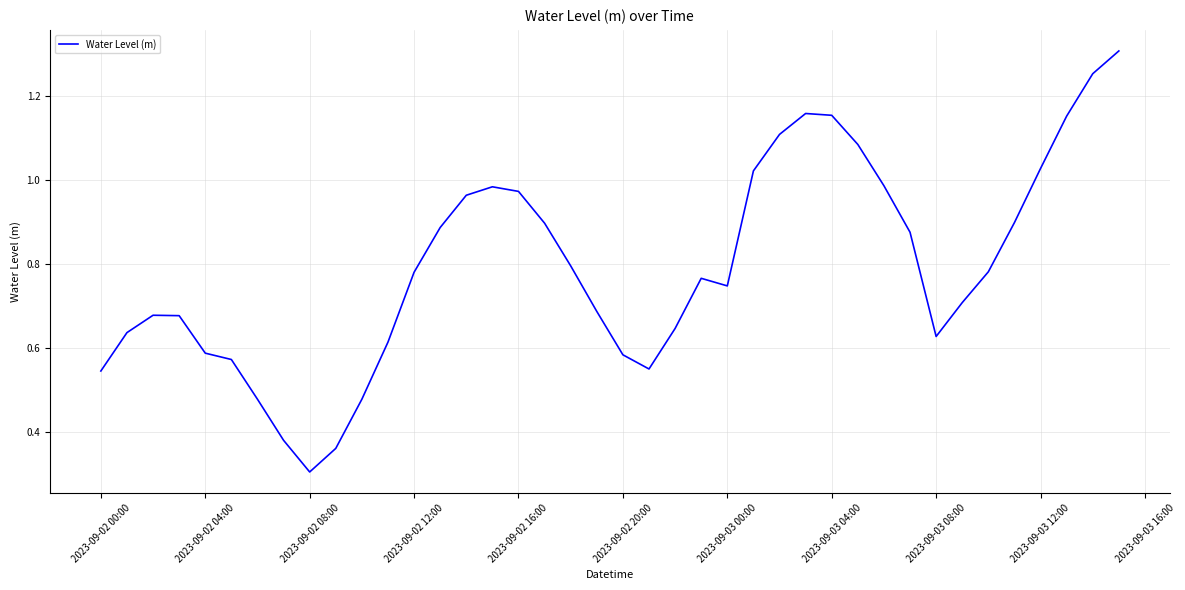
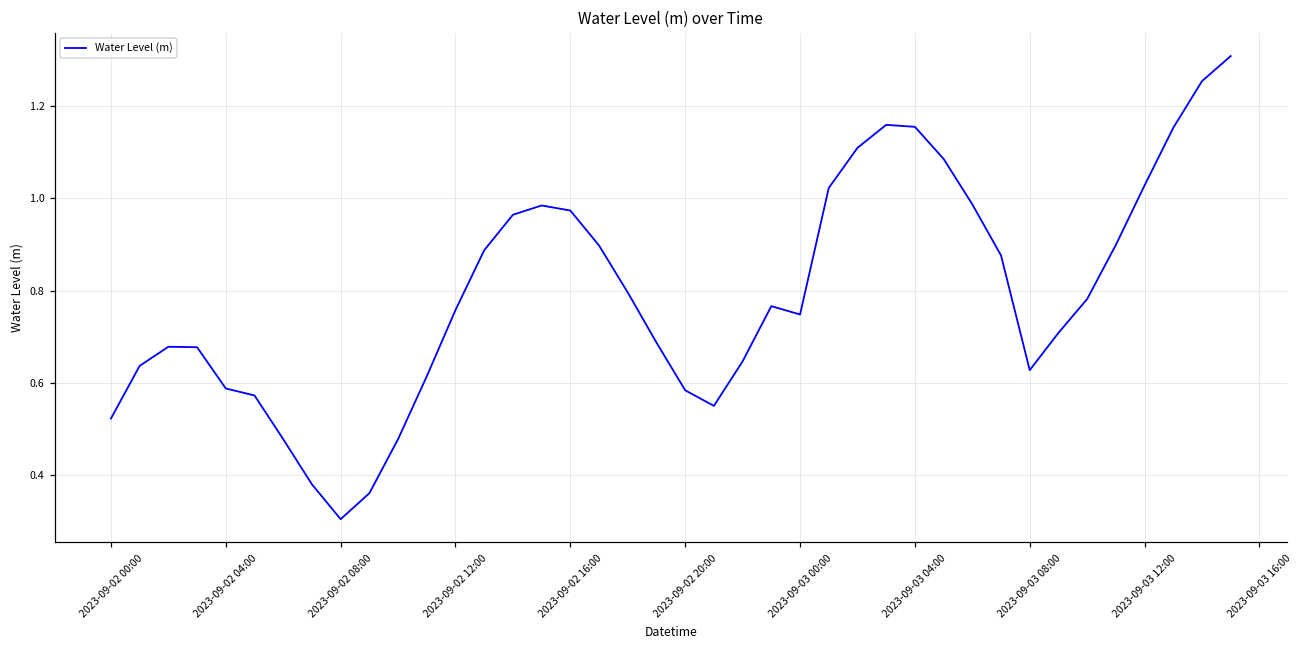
  {
-   "2023-09-02 00:00": 0.55,
+   "2023-09-02 00:00": 0.52,
    "2023-09-02 04:00": 0.59,
    "2023-09-02 08:00": 0.30,
-   "2023-09-02 12:00": 0.78,
+   "2023-09-02 12:00": 0.76,
    "2023-09-02 16:00": 0.97,
    "2023-09-02 20:00": 0.58,
    "2023-09-03 00:00": 0.75,
    "2023-09-03 04:00": 1.15,
    "2023-09-03 08:00": 0.63,
    "2023-09-03 12:00": 1.03
  }
